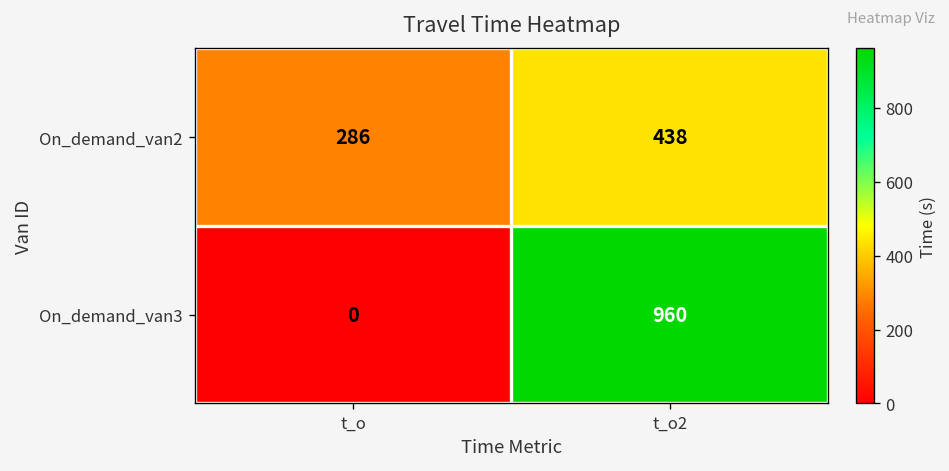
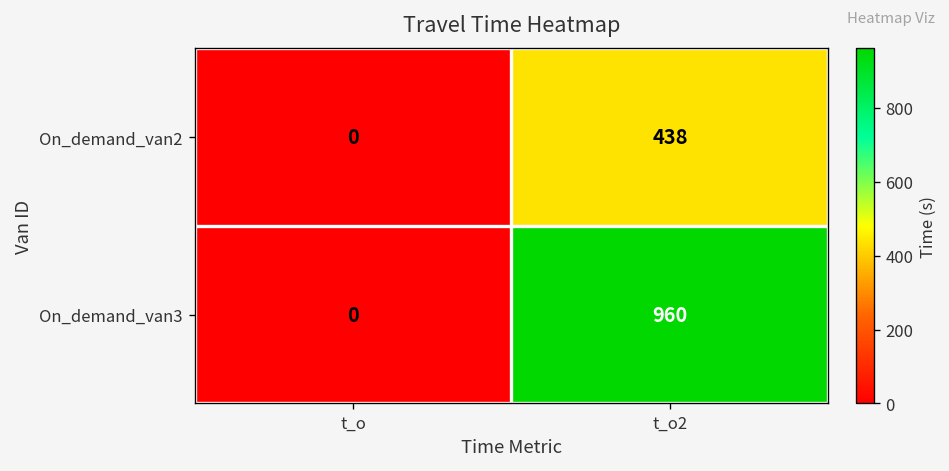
  {
    "On_demand_van2": {
-     "t_o": 286,
+     "t_o": 0,
      "t_o2": 438
    },
    "On_demand_van3": {
      "t_o": 0,
      "t_o2": 960
    }
  }
